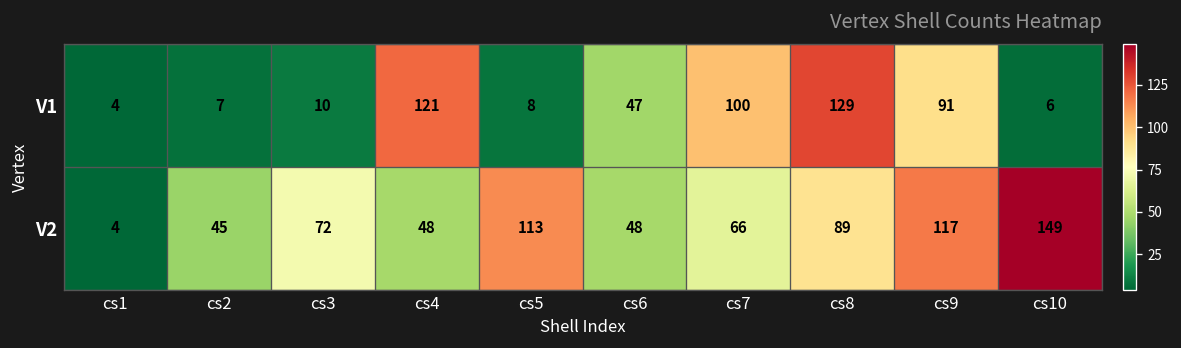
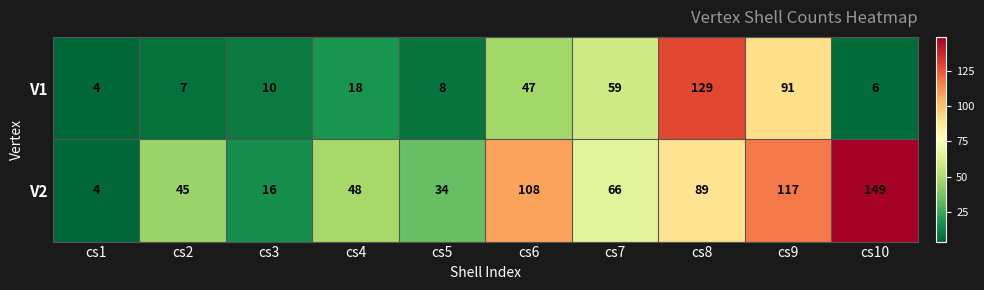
  {
    "V1": {
      "cs1": 4,
      "cs2": 7,
      "cs3": 10,
-     "cs4": 121,
+     "cs4": 18,
      "cs5": 8,
      "cs6": 47,
-     "cs7": 100,
+     "cs7": 59,
      "cs8": 129,
      "cs9": 91,
      "cs10": 6
    },
    "V2": {
      "cs1": 4,
      "cs2": 45,
-     "cs3": 72,
+     "cs3": 16,
      "cs4": 48,
-     "cs5": 113,
-     "cs6": 48,
+     "cs5": 34,
+     "cs6": 108,
      "cs7": 66,
      "cs8": 89,
      "cs9": 117,
      "cs10": 149
    }
  }
